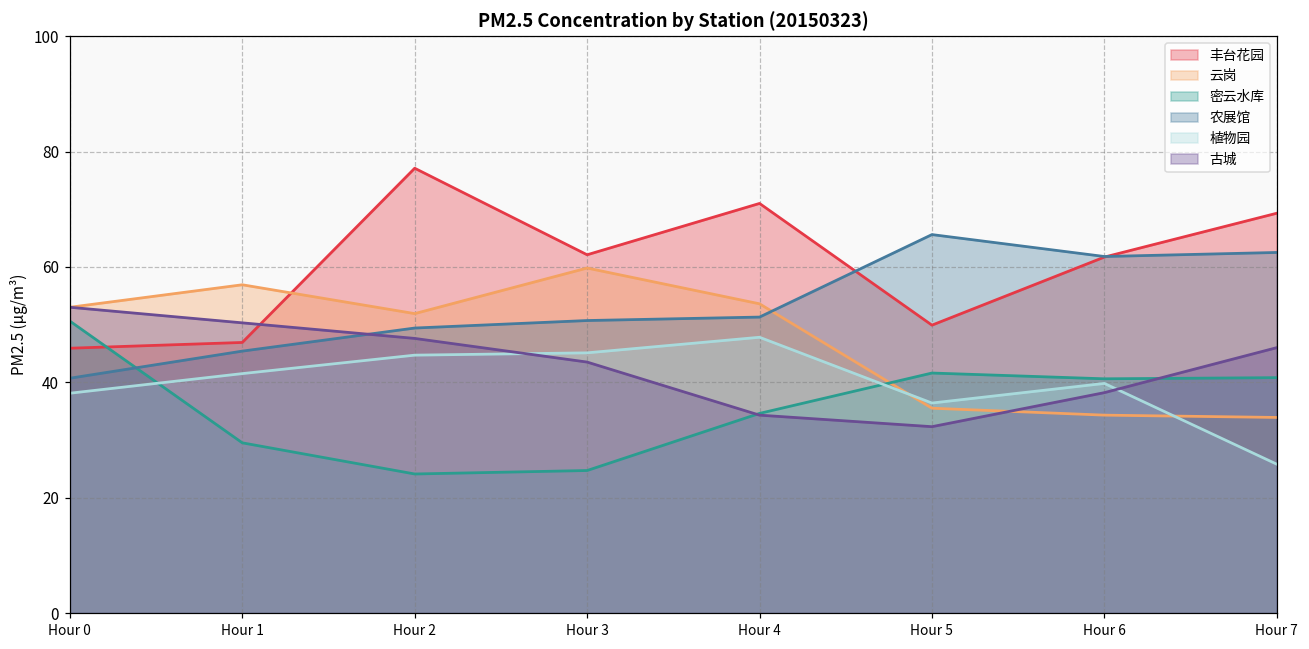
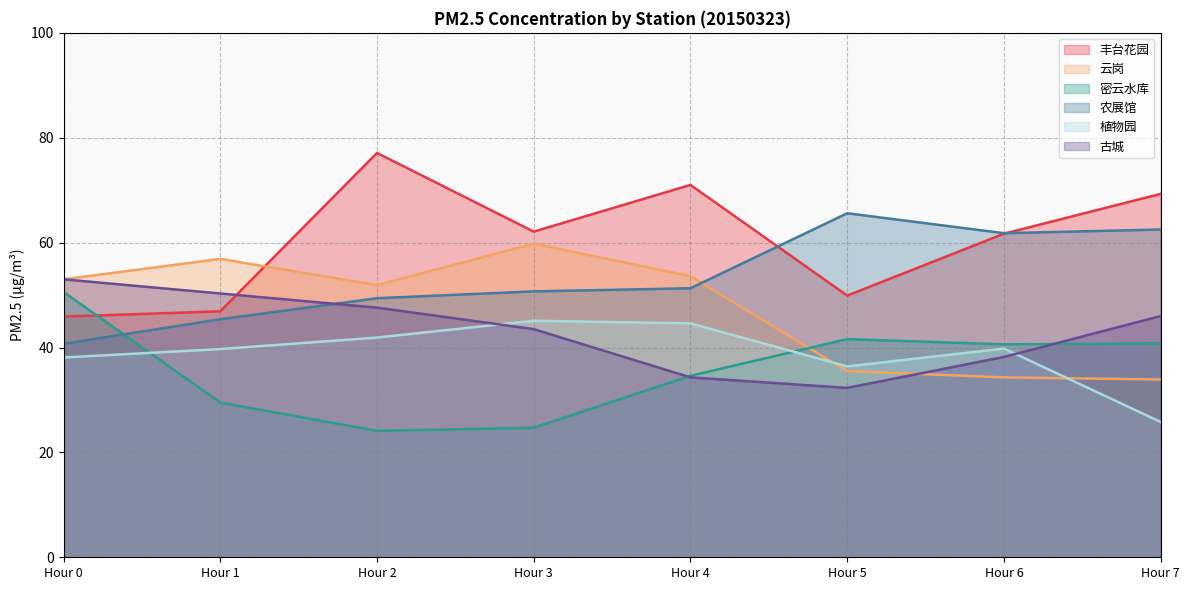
  {
    "植物园": {
      "Hour 0": 38,
-     "Hour 1": 42,
-     "Hour 2": 45,
+     "Hour 1": 40,
+     "Hour 2": 42,
      "Hour 3": 45,
-     "Hour 4": 48,
+     "Hour 4": 45,
      "Hour 5": 36,
      "Hour 6": 40,
      "Hour 7": 26
    }
  }
